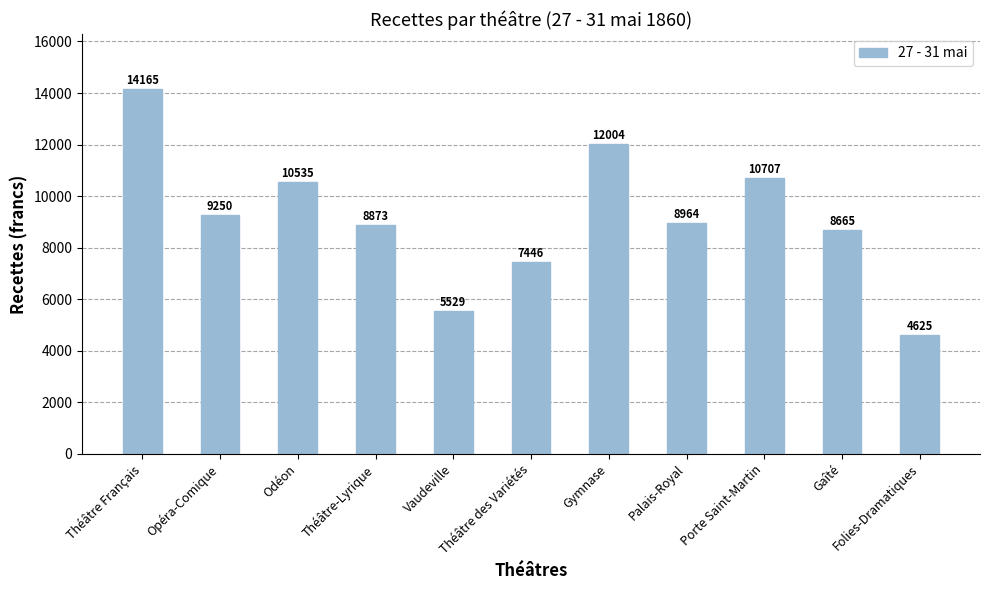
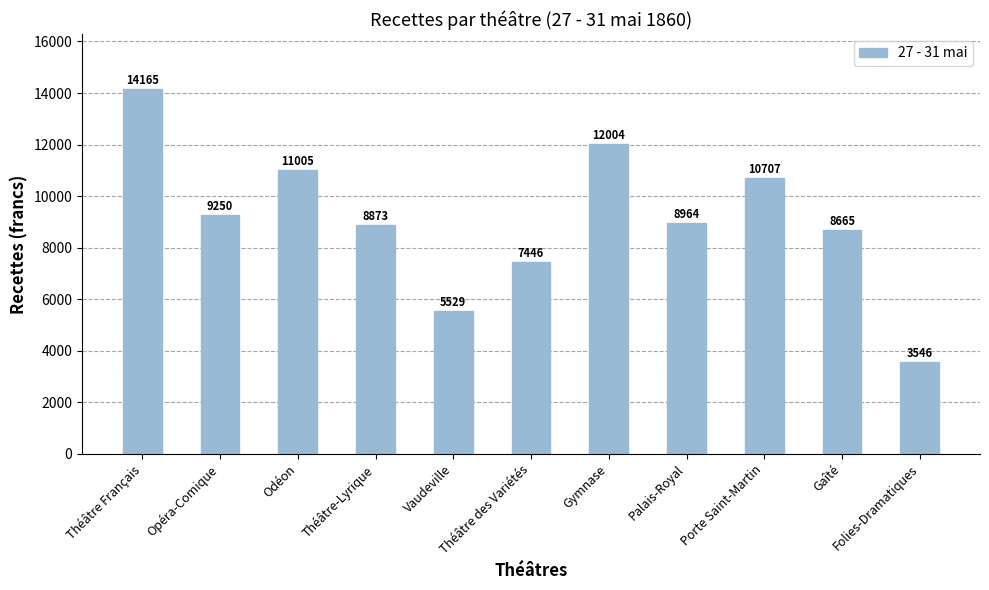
  {
    "Théâtre Français": 14165,
    "Opéra-Comique": 9250,
-   "Odéon": 10535,
+   "Odéon": 11005,
    "Théâtre-Lyrique": 8873,
    "Vaudeville": 5529,
    "Théâtre des Variétés": 7446,
    "Gymnase": 12004,
    "Palais-Royal": 8964,
    "Porte Saint-Martin": 10707,
    "Gaîté": 8665,
-   "Folies-Dramatiques": 4625
+   "Folies-Dramatiques": 3546
  }
